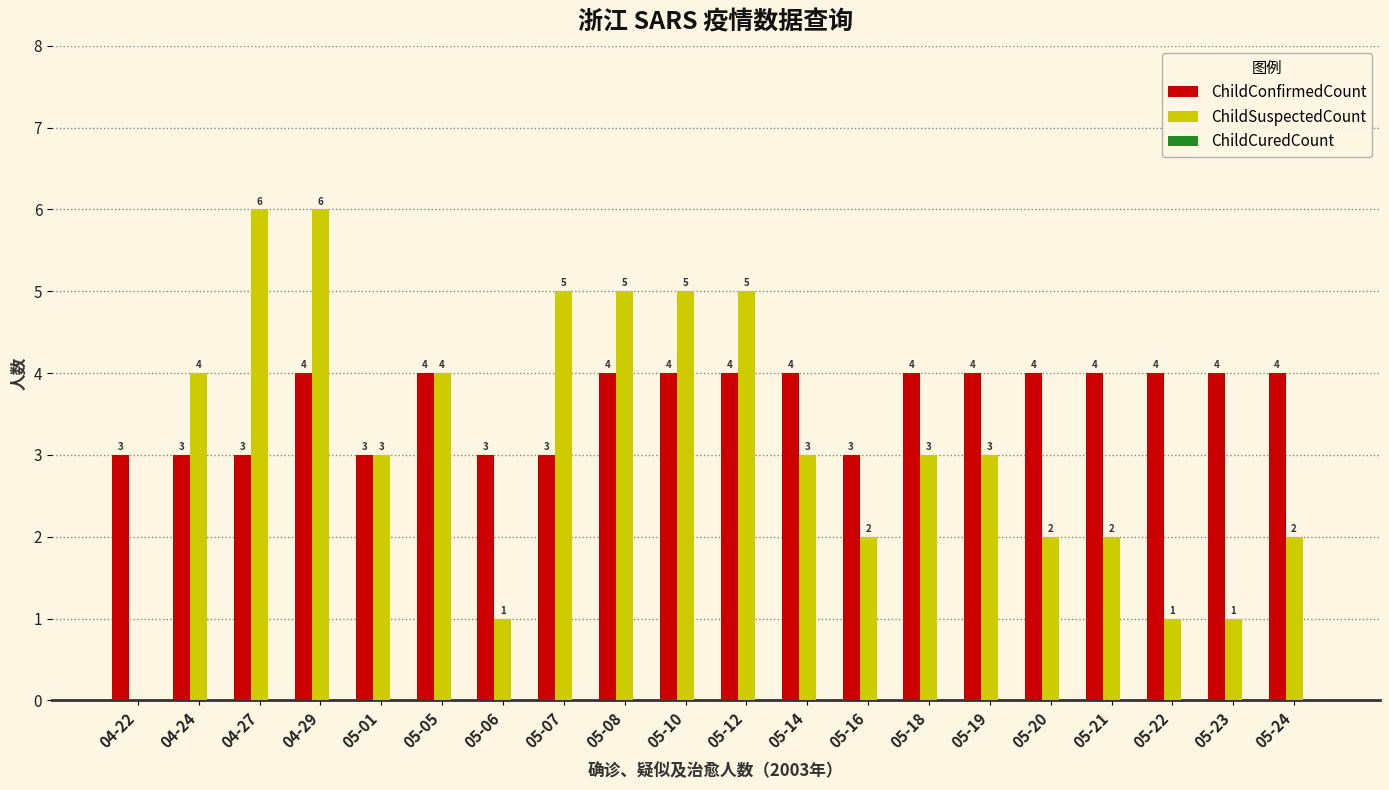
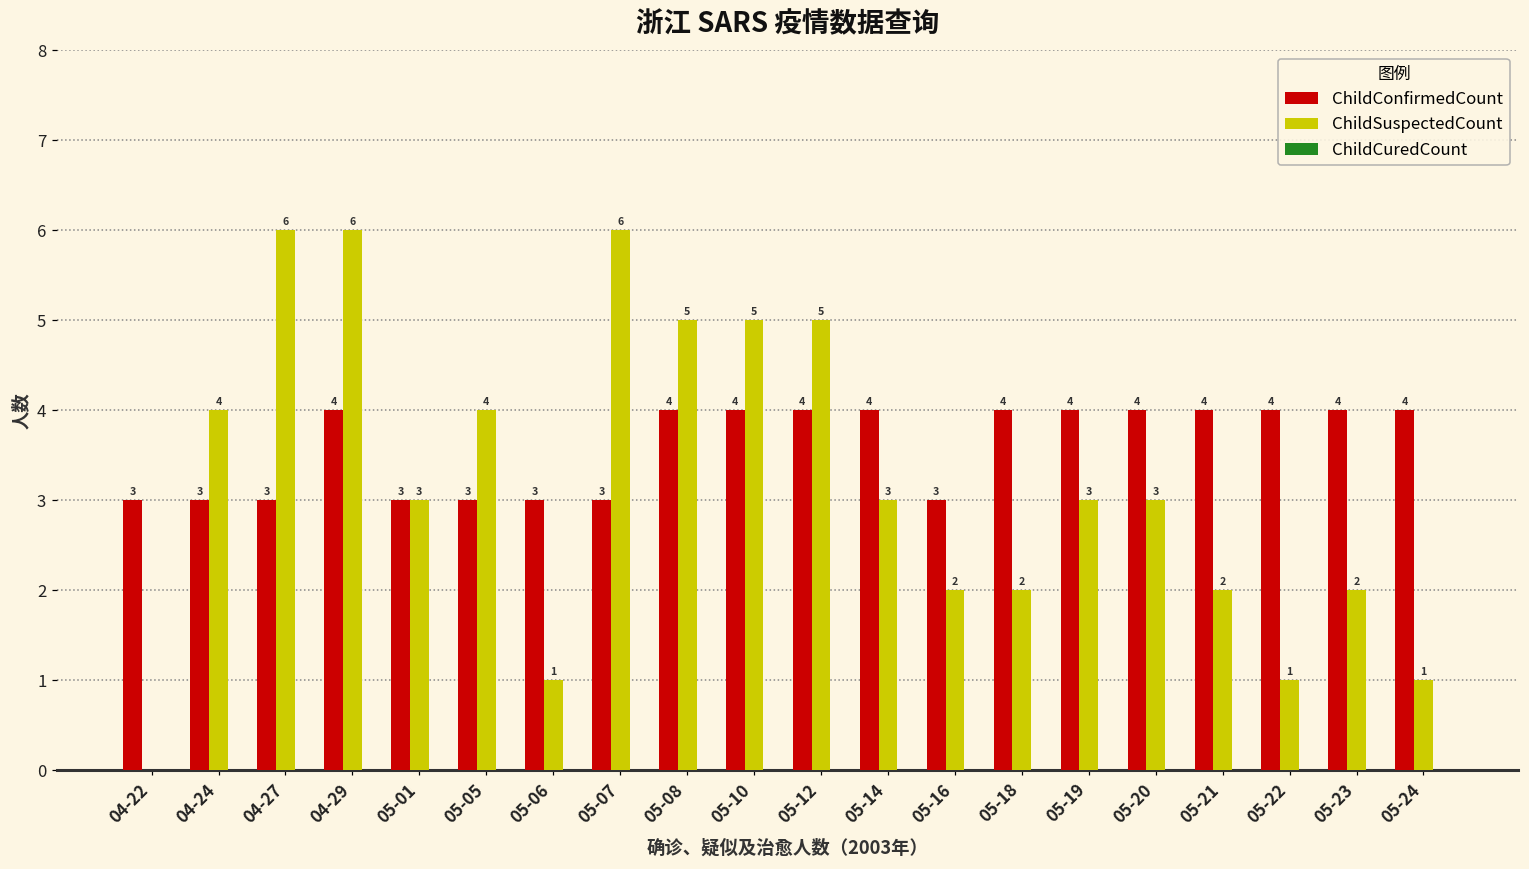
  {
    "ChildConfirmedCount": {
      "04-22": 3,
      "04-24": 3,
      "04-27": 3,
      "04-29": 4,
      "05-01": 3,
-     "05-05": 4,
+     "05-05": 3,
      "05-06": 3,
      "05-07": 3,
      "05-08": 4,
      "05-10": 4,
      "05-12": 4,
      "05-14": 4,
      "05-16": 3,
      "05-18": 4,
      "05-19": 4,
      "05-20": 4,
      "05-21": 4,
      "05-22": 4,
      "05-23": 4,
      "05-24": 4
    },
    "ChildSuspectedCount": {
      "04-24": 4,
      "04-27": 6,
      "04-29": 6,
      "05-01": 3,
      "05-05": 4,
      "05-06": 1,
-     "05-07": 5,
+     "05-07": 6,
      "05-08": 5,
      "05-10": 5,
      "05-12": 5,
      "05-14": 3,
      "05-16": 2,
-     "05-18": 3,
+     "05-18": 2,
      "05-19": 3,
-     "05-20": 2,
+     "05-20": 3,
      "05-21": 2,
      "05-22": 1,
-     "05-23": 1,
-     "05-24": 2
+     "05-23": 2,
+     "05-24": 1
    },
    "ChildCuredCount": {
      "04-22": 0.0,
      "04-24": 0.0,
      "04-27": 0.0,
      "04-29": 0.0,
      "05-01": 0.0,
      "05-05": 0.0,
      "05-06": 0.0,
      "05-07": 0.0,
      "05-08": 0.0,
      "05-10": 0.0,
      "05-12": 0.0,
      "05-14": 0.0,
      "05-16": 0.0,
      "05-18": 0.0,
      "05-19": 0.0,
      "05-20": 0.0,
      "05-21": 0.0,
      "05-22": 0.0,
      "05-23": 0.0,
      "05-24": 0.0
    }
  }
